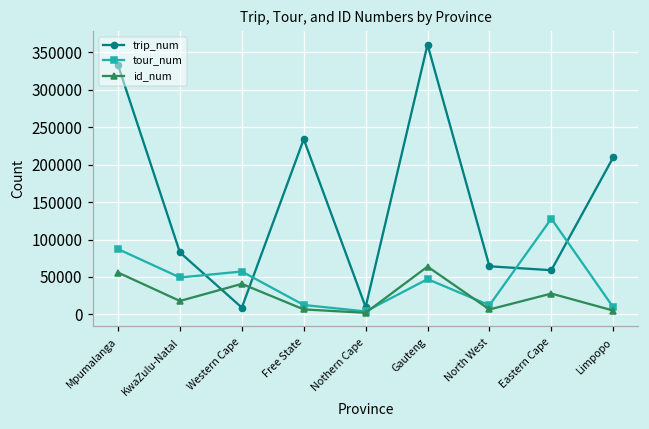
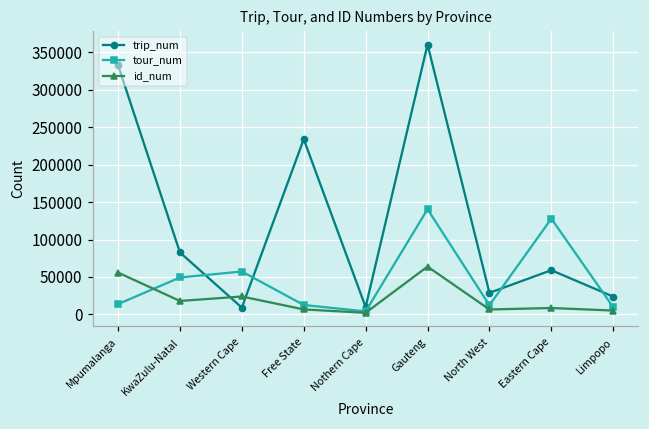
  {
    "trip_num": {
      "KwaZulu-Natal": 80000,
      "Western Cape": 10000,
      "Free State": 230000,
      "Nothern Cape": 10000,
      "Gauteng": 360000,
-     "North West": 60000,
+     "North West": 30000,
      "Eastern Cape": 60000,
-     "Limpopo": 210000
+     "Limpopo": 20000
    },
    "tour_num": {
-     "Mpumalanga": 90000,
+     "Mpumalanga": 10000,
      "KwaZulu-Natal": 50000,
      "Western Cape": 60000,
      "Free State": 10000,
-     "Gauteng": 50000,
+     "Gauteng": 140000,
      "North West": 10000,
      "Eastern Cape": 130000,
      "Limpopo": 10000
    },
    "id_num": {
      "Mpumalanga": 60000,
      "KwaZulu-Natal": 20000,
-     "Western Cape": 40000,
+     "Western Cape": 20000,
      "Free State": 10000,
      "Gauteng": 60000,
      "North West": 10000,
-     "Eastern Cape": 30000,
+     "Eastern Cape": 10000,
      "Limpopo": 10000
    }
  }
